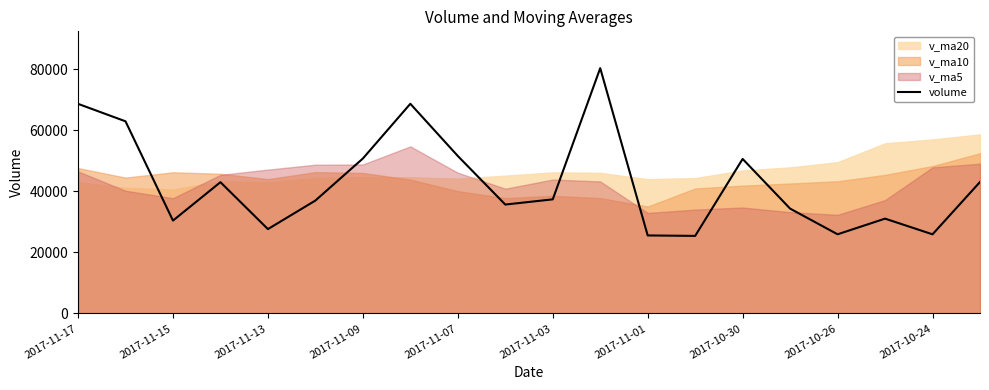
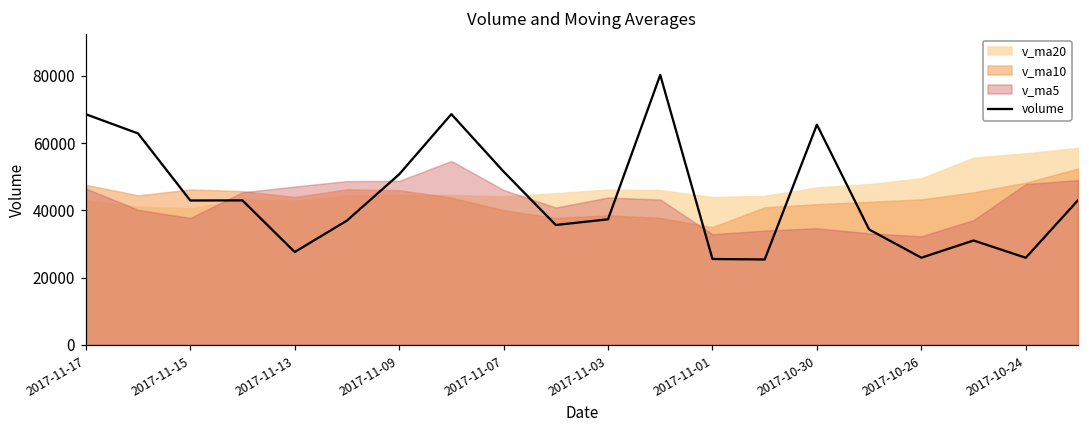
  {
    "volume": {
      "2017-11-17": 69000,
-     "2017-11-15": 30000,
+     "2017-11-15": 43000,
      "2017-11-13": 28000,
      "2017-11-09": 51000,
      "2017-11-07": 52000,
      "2017-11-03": 37000,
      "2017-11-01": 26000,
-     "2017-10-30": 51000,
+     "2017-10-30": 66000,
      "2017-10-26": 26000,
      "2017-10-24": 26000
    }
  }
